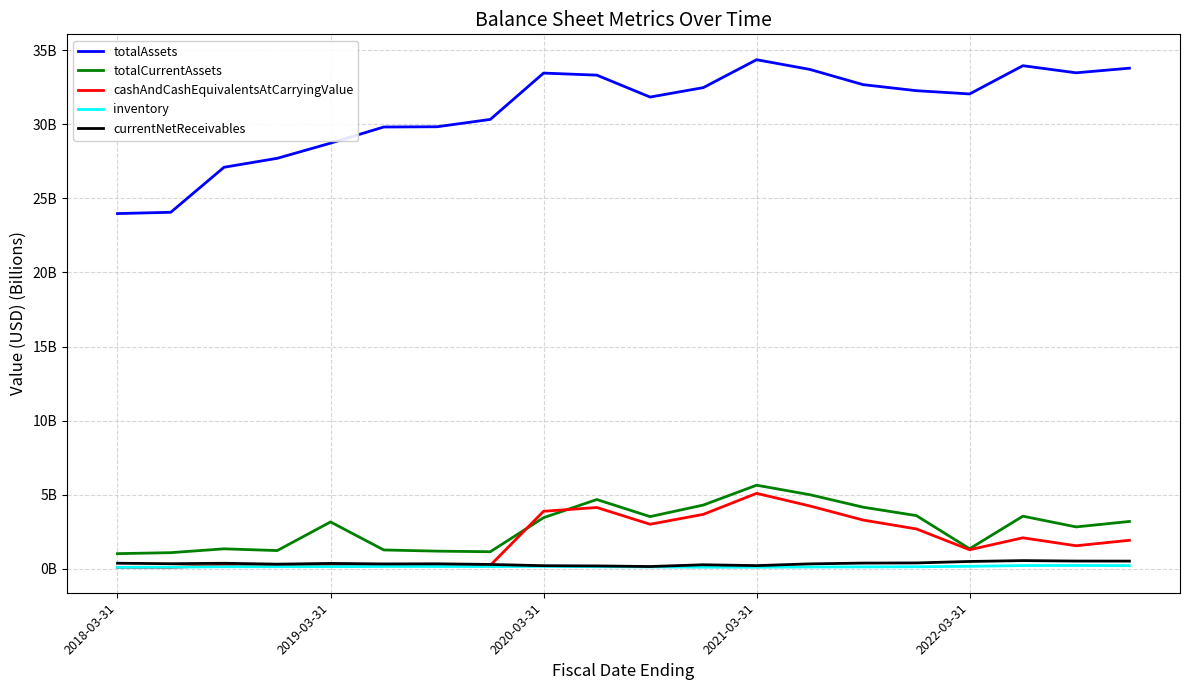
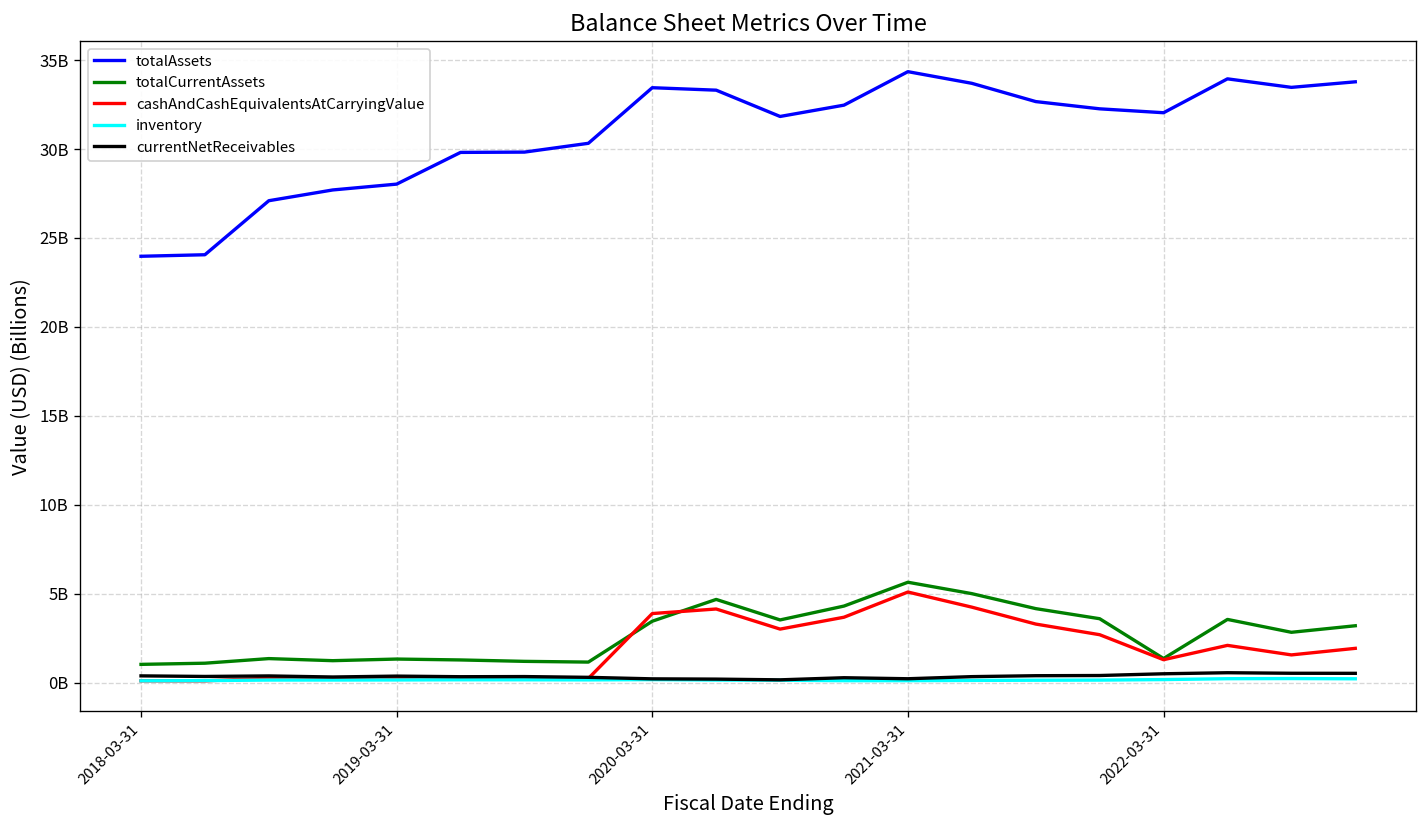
  {
    "totalAssets": {
      "2018-03-31": 24000000000,
-     "2019-03-31": 28700000000,
+     "2019-03-31": 28000000000,
      "2020-03-31": 33400000000,
      "2021-03-31": 34300000000,
      "2022-03-31": 32000000000
    },
    "totalCurrentAssets": {
      "2018-03-31": 1000000000,
-     "2019-03-31": 3200000000,
+     "2019-03-31": 1300000000,
      "2020-03-31": 3500000000,
      "2021-03-31": 5600000000
    },
    "cashAndCashEquivalentsAtCarryingValue": {
      "2020-03-31": 3900000000,
      "2021-03-31": 5100000000
    },
    "inventory": {
      "2022-03-31": 200000000
    },
    "currentNetReceivables": {
      "2018-03-31": 400000000,
      "2022-03-31": 500000000
    }
  }
